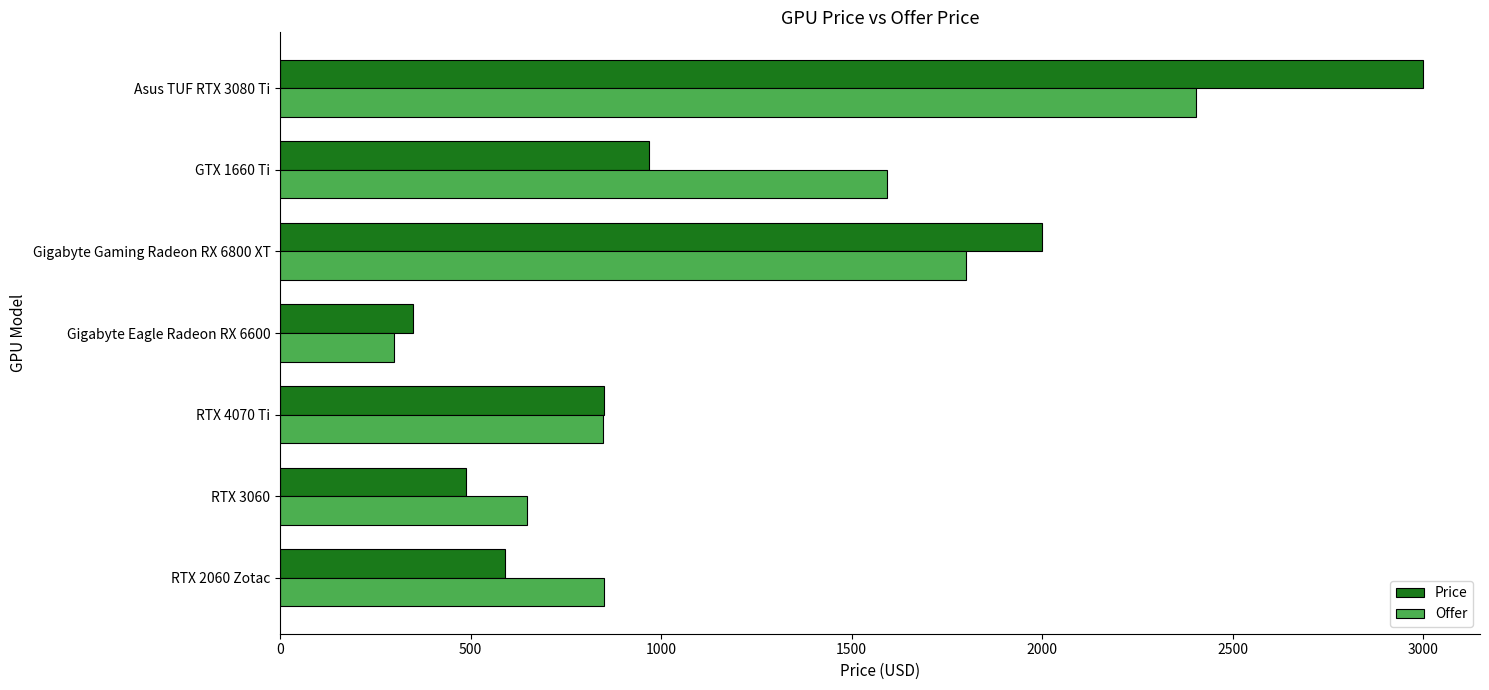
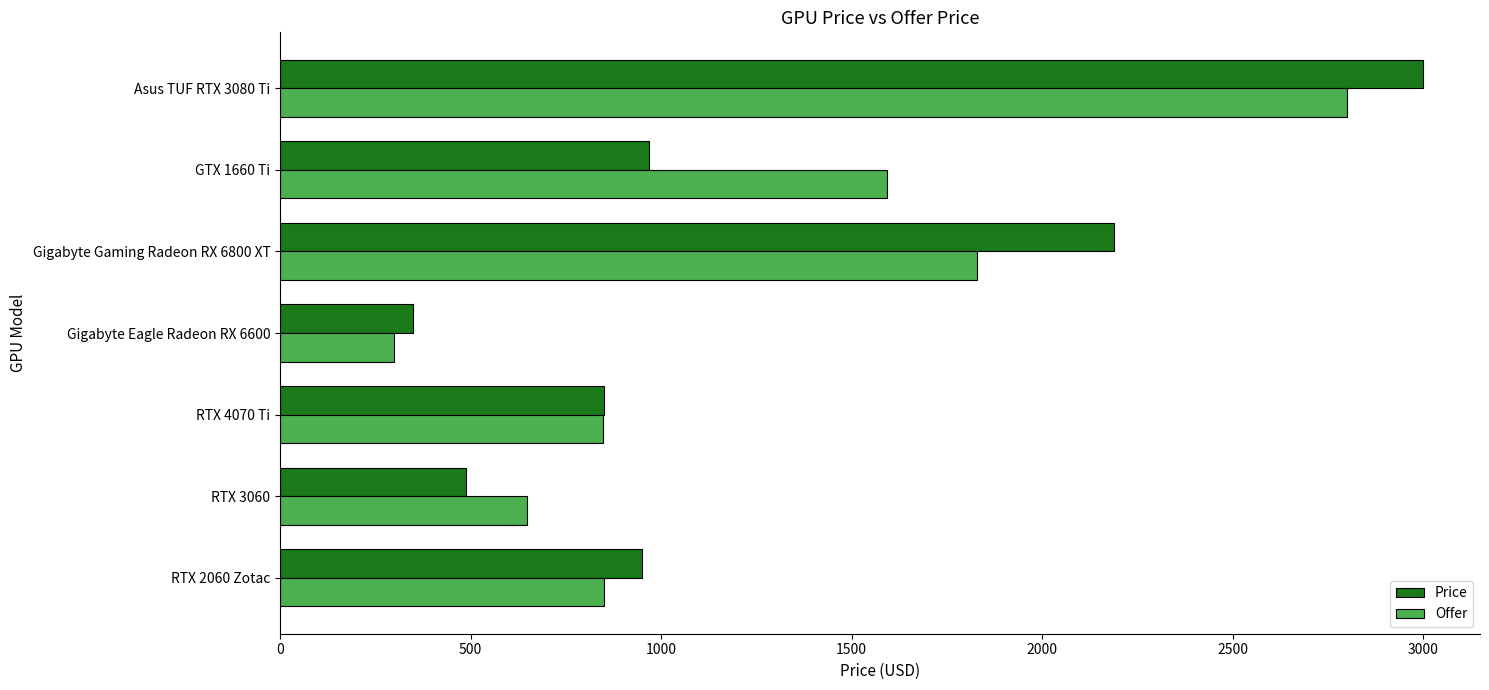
  {
    "Price": {
      "Asus TUF RTX 3080 Ti": 3000,
      "GTX 1660 Ti": 970,
-     "Gigabyte Gaming Radeon RX 6800 XT": 2000,
+     "Gigabyte Gaming Radeon RX 6800 XT": 2190,
      "Gigabyte Eagle Radeon RX 6600": 350,
      "RTX 4070 Ti": 850,
      "RTX 3060": 490,
-     "RTX 2060 Zotac": 590
+     "RTX 2060 Zotac": 950
    },
    "Offer": {
-     "Asus TUF RTX 3080 Ti": 2400,
+     "Asus TUF RTX 3080 Ti": 2800,
      "GTX 1660 Ti": 1590,
-     "Gigabyte Gaming Radeon RX 6800 XT": 1800,
+     "Gigabyte Gaming Radeon RX 6800 XT": 1830,
      "Gigabyte Eagle Radeon RX 6600": 300,
      "RTX 4070 Ti": 850,
      "RTX 3060": 650,
      "RTX 2060 Zotac": 850
    }
  }
